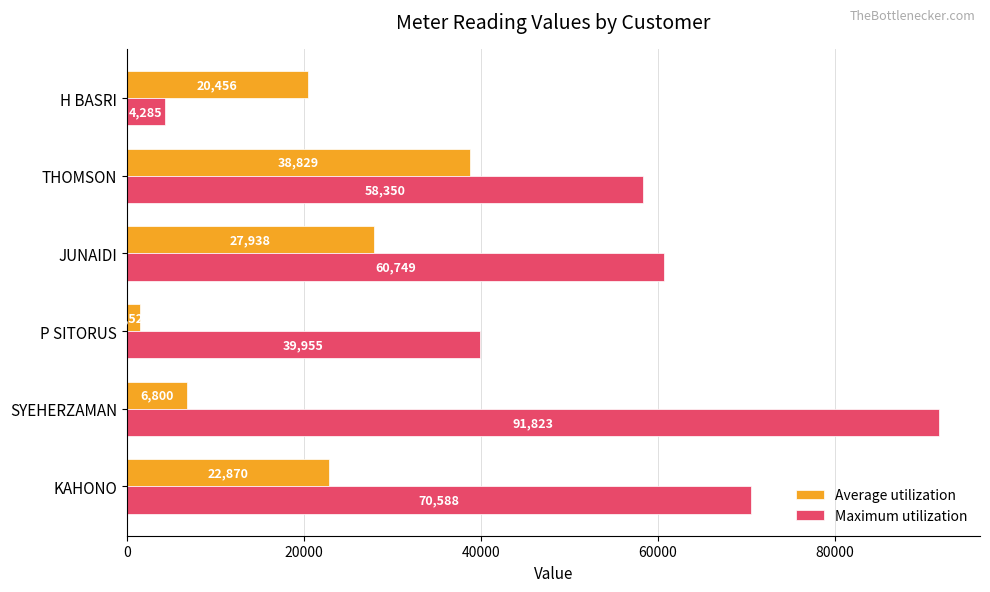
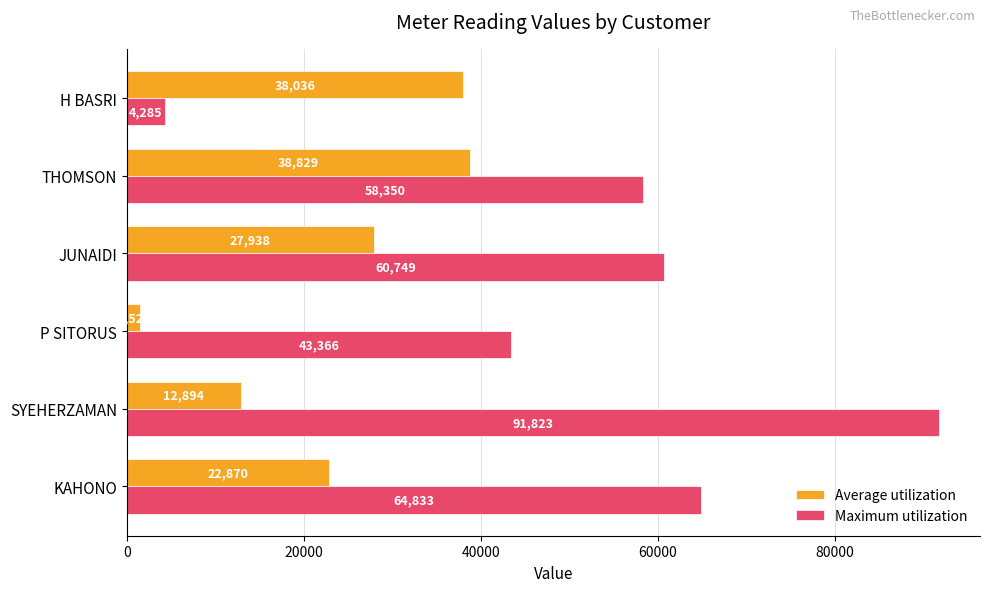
  {
    "Average utilization": {
-     "H BASRI": "20,456",
+     "H BASRI": "38,036",
      "THOMSON": "38,829",
      "JUNAIDI": "27,938",
-     "SYEHERZAMAN": "6,800",
+     "SYEHERZAMAN": "12,894",
      "KAHONO": "22,870"
    },
    "Maximum utilization": {
      "H BASRI": "4,285",
      "THOMSON": "58,350",
      "JUNAIDI": "60,749",
-     "P SITORUS": "39,955",
+     "P SITORUS": "43,366",
      "SYEHERZAMAN": "91,823",
-     "KAHONO": "70,588"
+     "KAHONO": "64,833"
    }
  }
